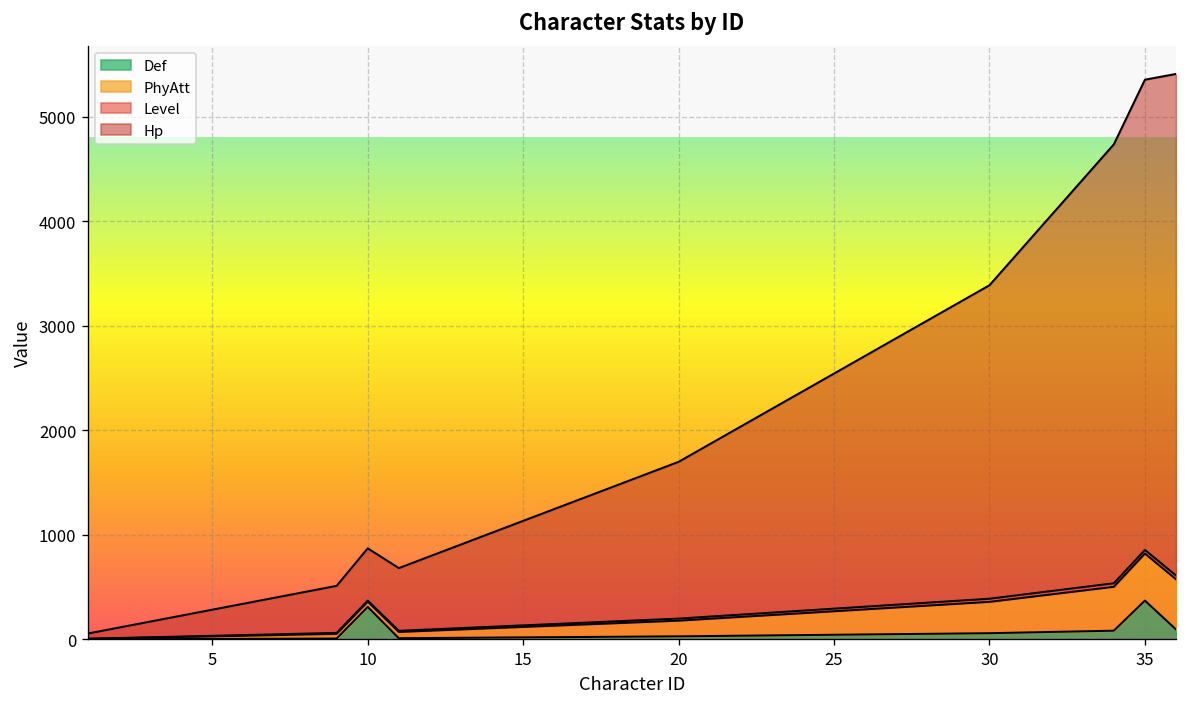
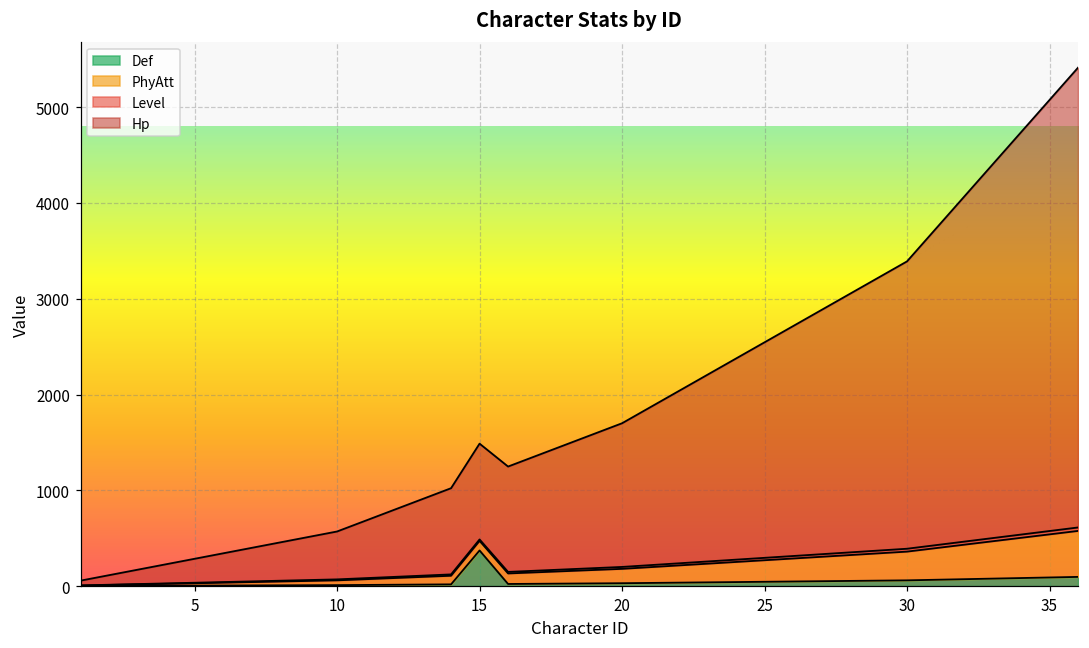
  {
    "Def": {
-     "10": 300,
-     "15": 0,
+     "10": 0,
+     "15": 400,
      "20": 0,
      "25": 0,
      "30": 100,
-     "35": 400
+     "35": 100
    },
    "PhyAtt": {
      "30": 300,
      "35": 500
    }
  }
